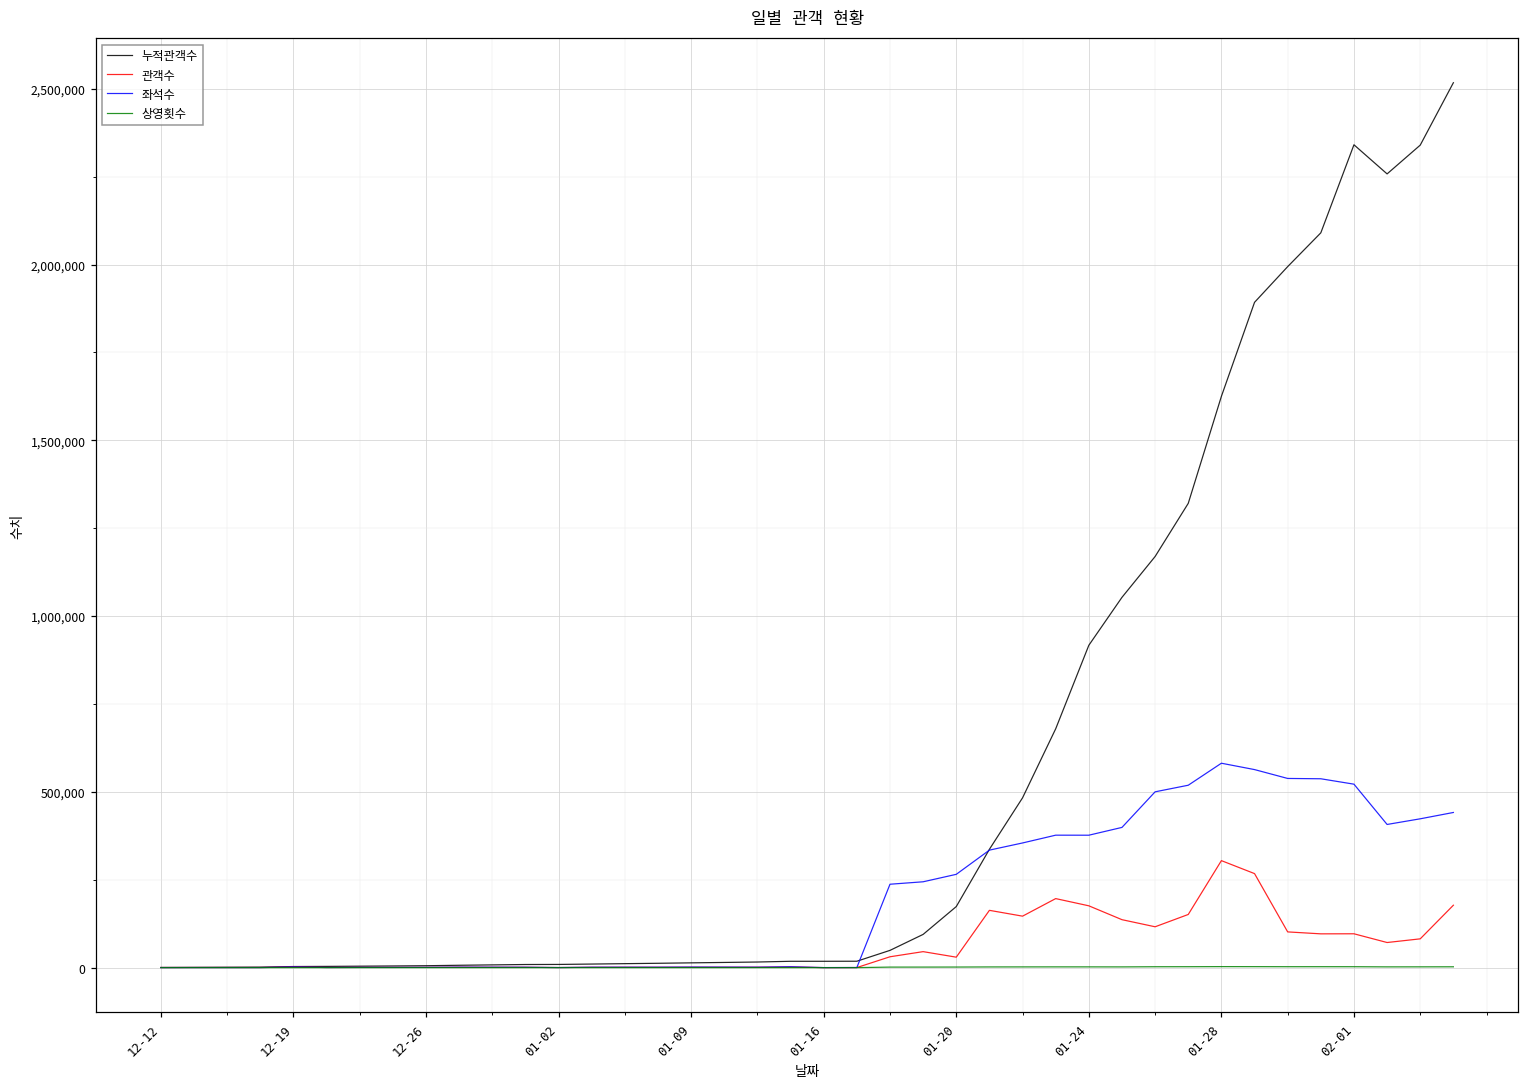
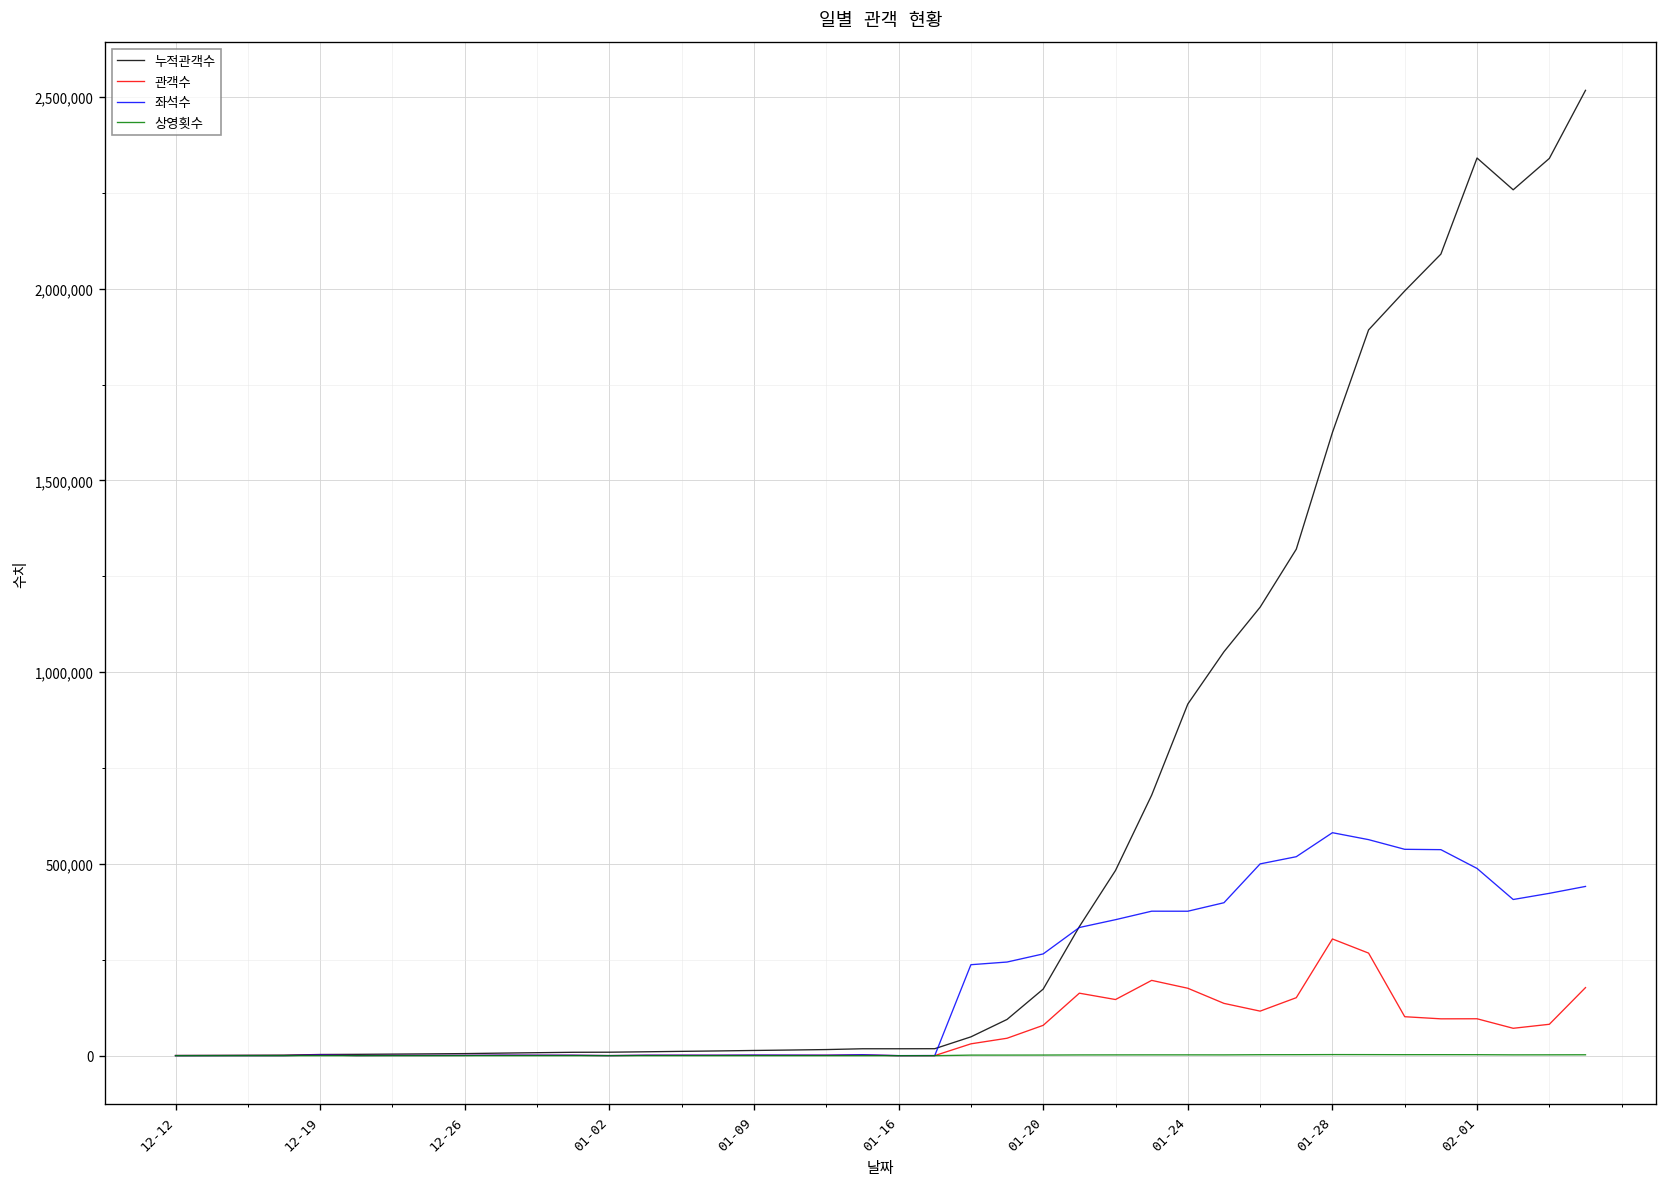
  {
    "누적관객수": {
      "01-02": "10,000",
      "01-09": "10,000",
      "01-16": "20,000",
      "01-20": "170,000",
      "01-24": "920,000",
      "01-28": "1,620,000",
      "02-01": "2,340,000"
    },
    "관객수": {
-     "01-20": "30,000",
+     "01-20": "80,000",
      "01-24": "180,000",
      "01-28": "300,000",
      "02-01": "100,000"
    },
    "좌석수": {
      "01-20": "270,000",
      "01-24": "380,000",
      "01-28": "580,000",
-     "02-01": "520,000"
+     "02-01": "490,000"
    },
    "상영횟수": {
      "01-20": "0",
      "01-24": "0",
      "01-28": "0",
      "02-01": "0"
    }
  }
